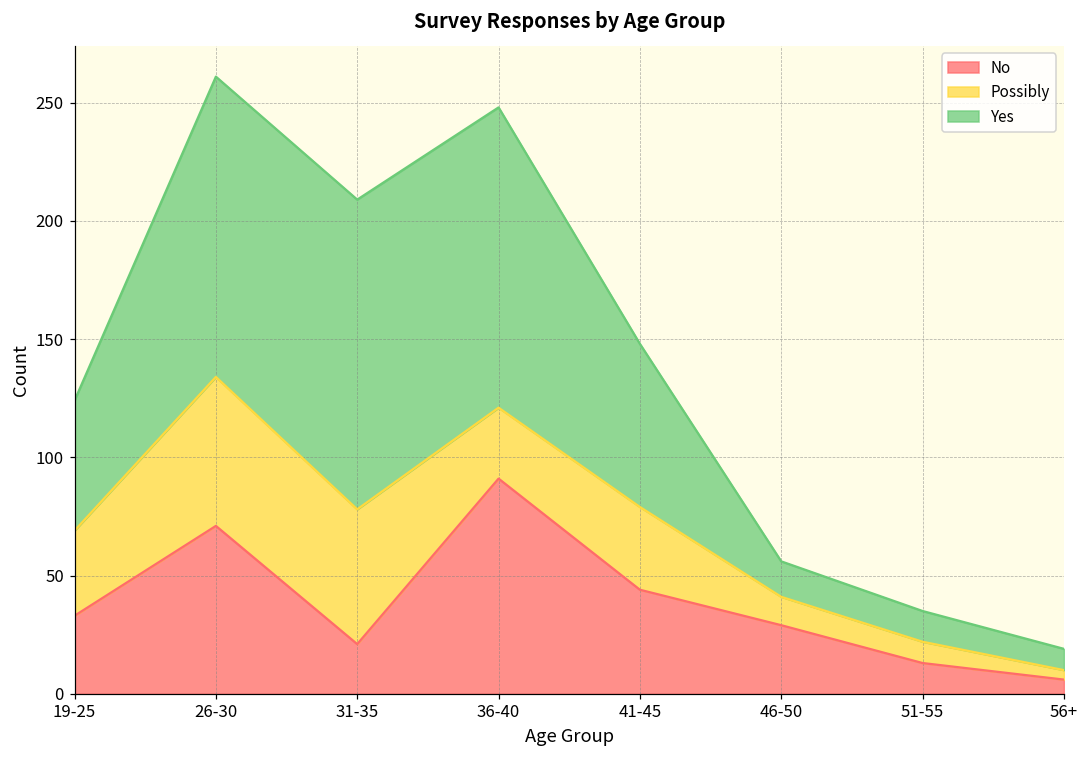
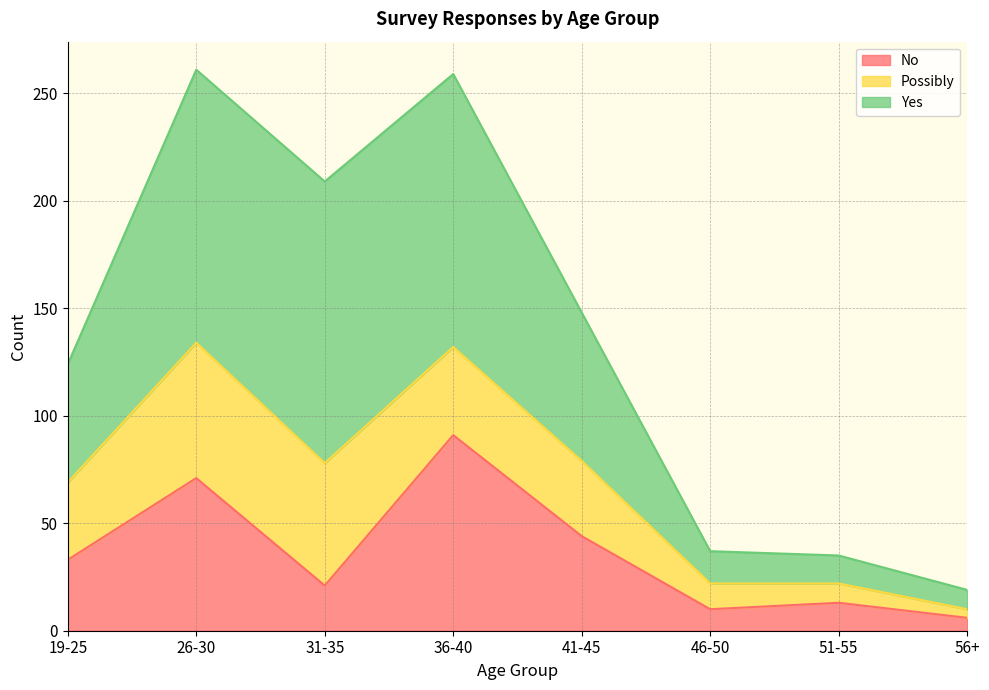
  {
    "No": {
      "19-25": 33,
      "26-30": 71,
      "31-35": 21,
      "36-40": 91,
      "41-45": 44,
-     "46-50": 29,
+     "46-50": 10,
      "51-55": 13,
      "56+": 6
    },
    "Possibly": {
      "19-25": 36,
      "26-30": 63,
      "31-35": 57,
-     "36-40": 30,
+     "36-40": 41,
      "41-45": 35,
      "46-50": 12,
      "51-55": 9,
      "56+": 4
    },
    "Yes": {
      "19-25": 55,
      "26-30": 127,
      "31-35": 131,
      "36-40": 127,
      "41-45": 69,
      "46-50": 15,
      "51-55": 13,
      "56+": 9
    }
  }
